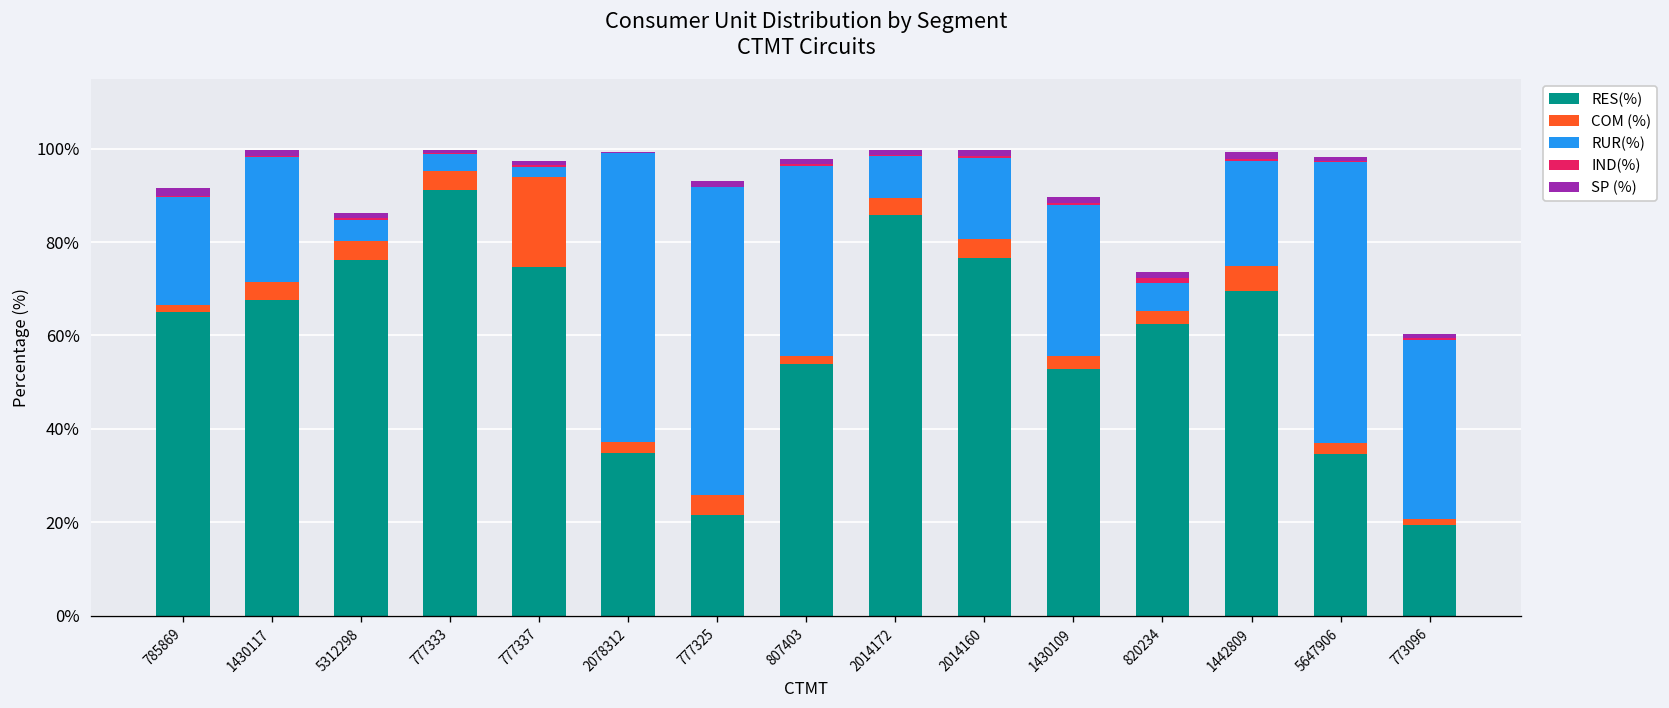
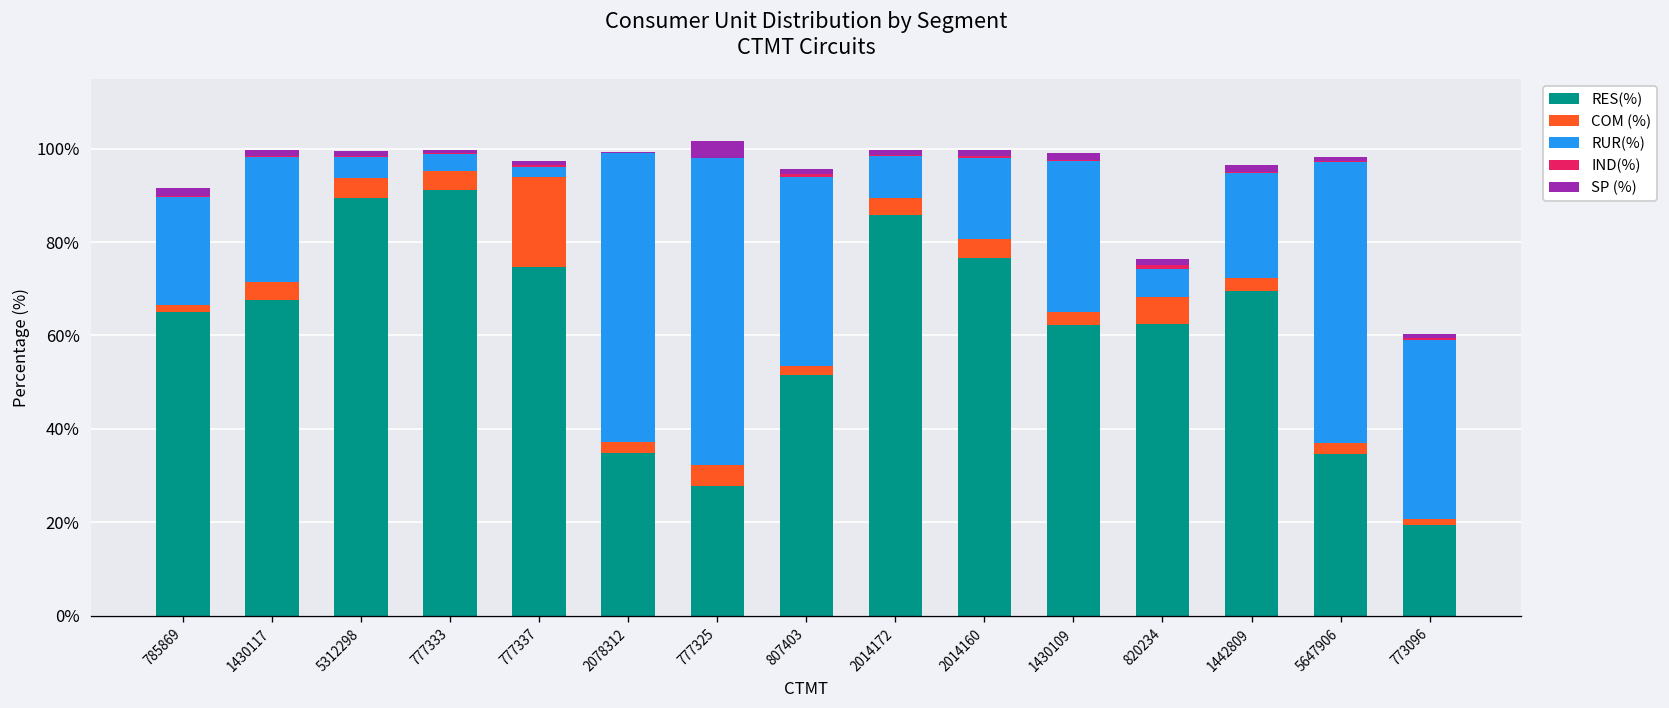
  {
    "RES(%)": {
      "785869": "65%",
      "1430117": "68%",
-     "5312298": "76%",
+     "5312298": "89%",
      "777333": "91%",
      "777337": "75%",
      "2078312": "35%",
-     "777325": "21%",
-     "807403": "54%",
+     "777325": "28%",
+     "807403": "52%",
      "2014172": "86%",
      "2014160": "77%",
-     "1430109": "53%",
+     "1430109": "62%",
      "820234": "62%",
      "1442809": "70%",
      "5647906": "35%",
      "773096": "19%"
    },
    "COM (%)": {
      "785869": "1%",
      "1430117": "4%",
      "5312298": "4%",
      "777333": "4%",
      "777337": "19%",
      "2078312": "2%",
      "777325": "4%",
      "807403": "2%",
      "2014172": "4%",
      "2014160": "4%",
      "1430109": "3%",
-     "820234": "3%",
-     "1442809": "5%",
+     "820234": "6%",
+     "1442809": "3%",
      "5647906": "2%",
      "773096": "1%"
    },
    "RUR(%)": {
      "785869": "23%",
      "1430117": "27%",
      "5312298": "4%",
      "777333": "4%",
      "777337": "2%",
      "2078312": "62%",
      "777325": "66%",
      "807403": "41%",
      "2014172": "9%",
      "2014160": "17%",
      "1430109": "32%",
      "820234": "6%",
      "1442809": "22%",
      "5647906": "60%",
      "773096": "38%"
    },
    "IND(%)": {
      "2078312": "0%",
      "777325": "0%",
      "820234": "1%"
    },
    "SP (%)": {
      "785869": "2%",
      "1430117": "1%",
      "5312298": "1%",
      "777333": "1%",
      "777337": "1%",
-     "777325": "1%",
+     "777325": "4%",
      "807403": "1%",
      "2014172": "1%",
      "2014160": "1%",
      "1430109": "1%",
      "820234": "1%",
      "1442809": "1%",
      "5647906": "1%",
      "773096": "1%"
    }
  }
